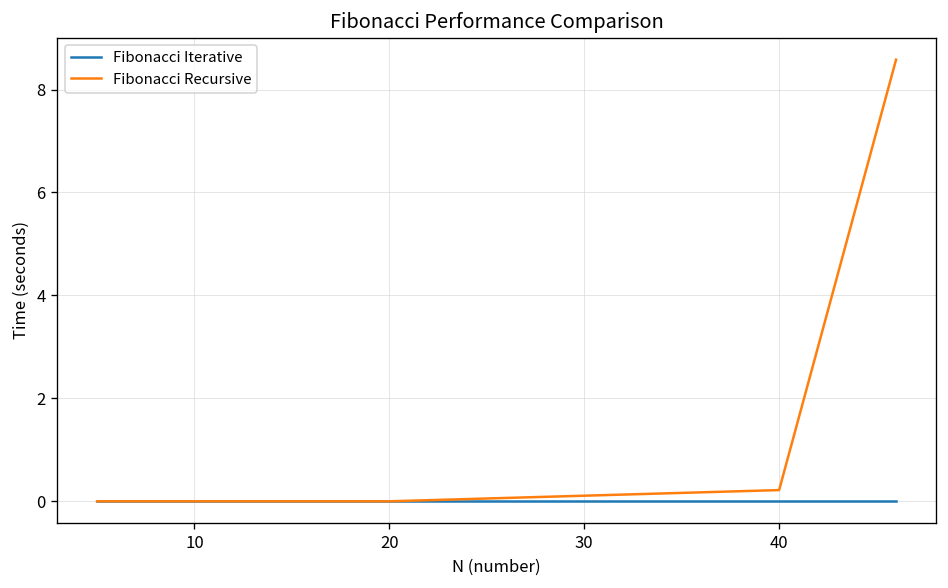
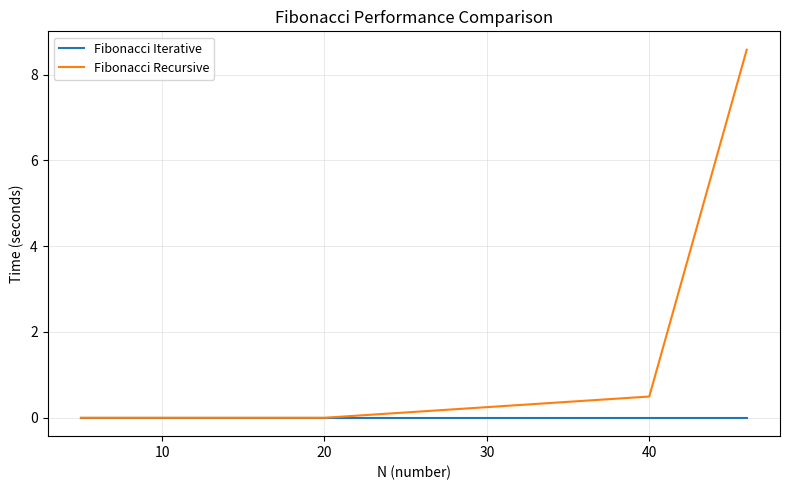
  {
    "Fibonacci Iterative": {
      "40": 0.0
    },
    "Fibonacci Recursive": {
-     "40": 0.2
+     "40": 0.5
    }
  }
